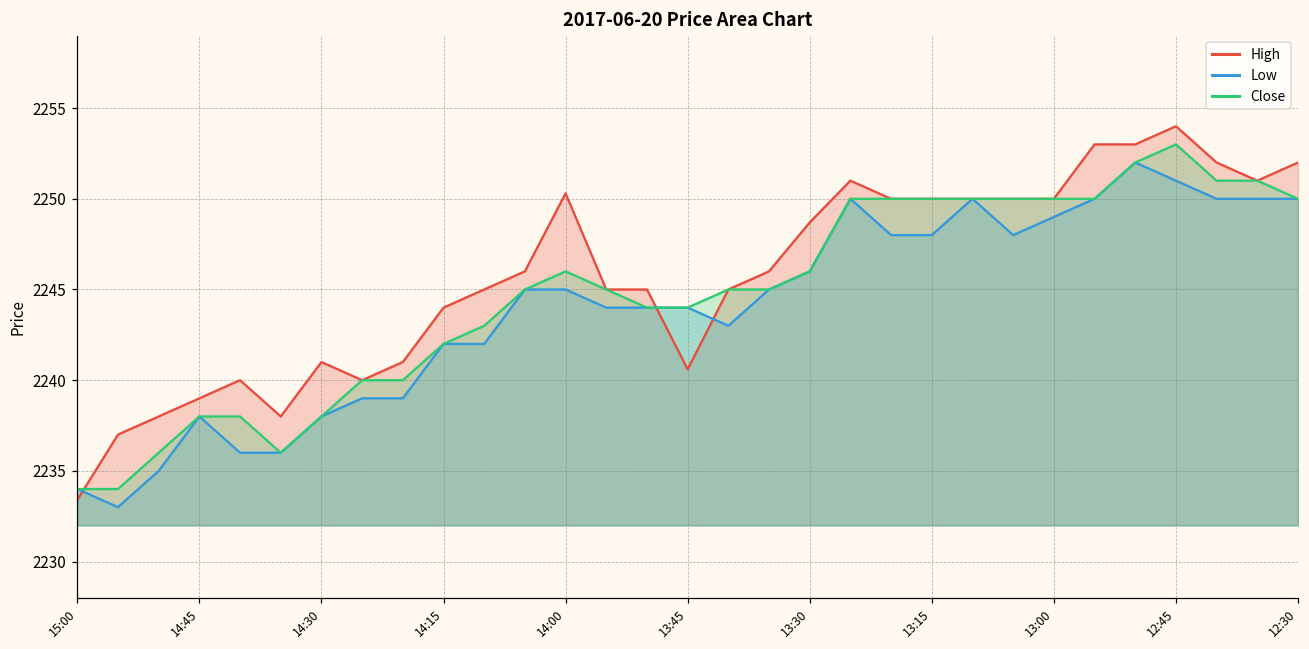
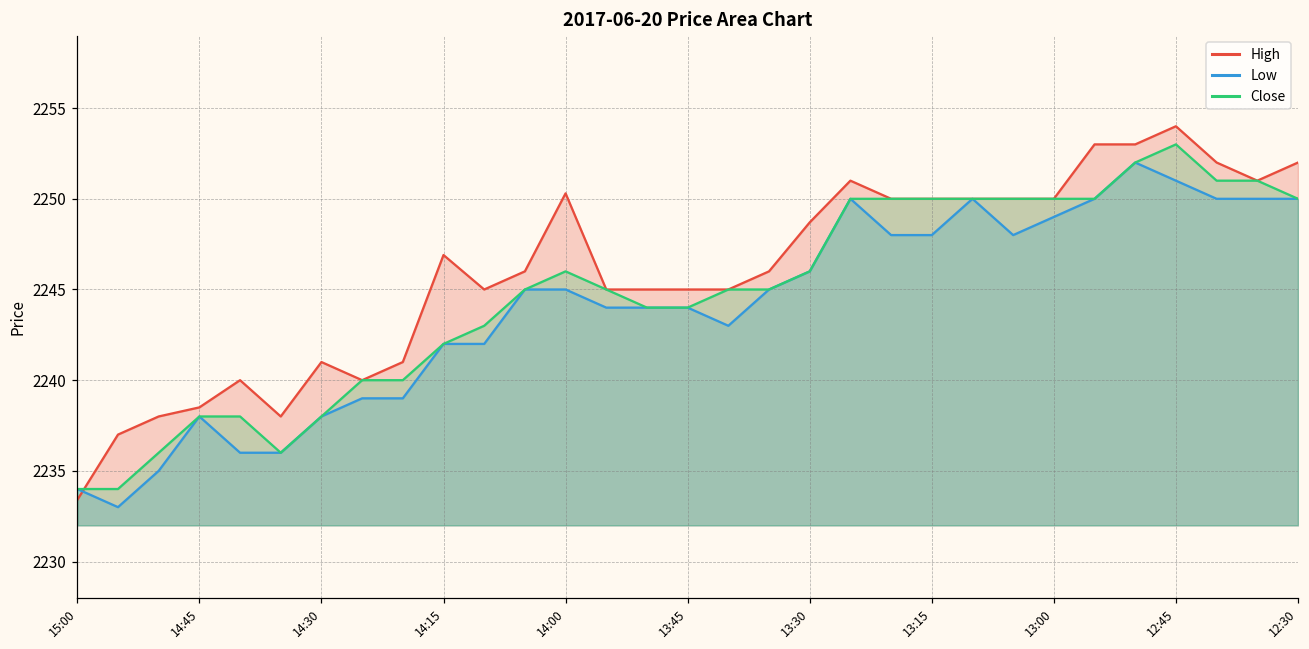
  {
    "High": {
      "15:00": 2233.4,
-     "14:45": 2239.0,
+     "14:45": 2238.5,
      "14:30": 2241.0,
-     "14:15": 2244.0,
+     "14:15": 2246.9,
      "14:00": 2250.3,
-     "13:45": 2240.6,
+     "13:45": 2245.0,
      "13:30": 2248.7,
      "12:45": 2254.0,
      "12:30": 2252.0
    }
  }
